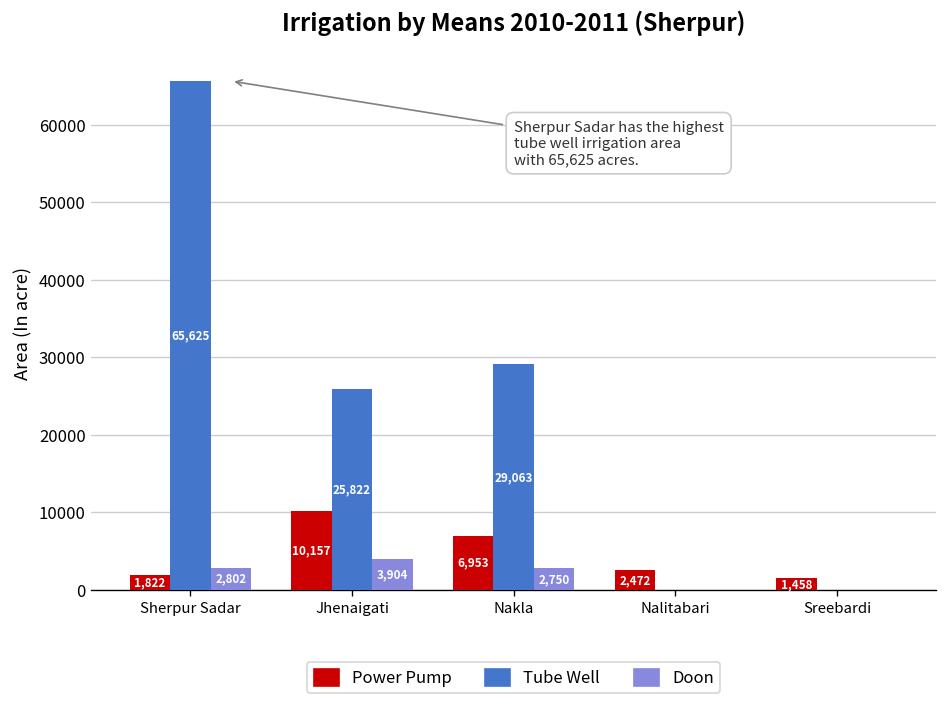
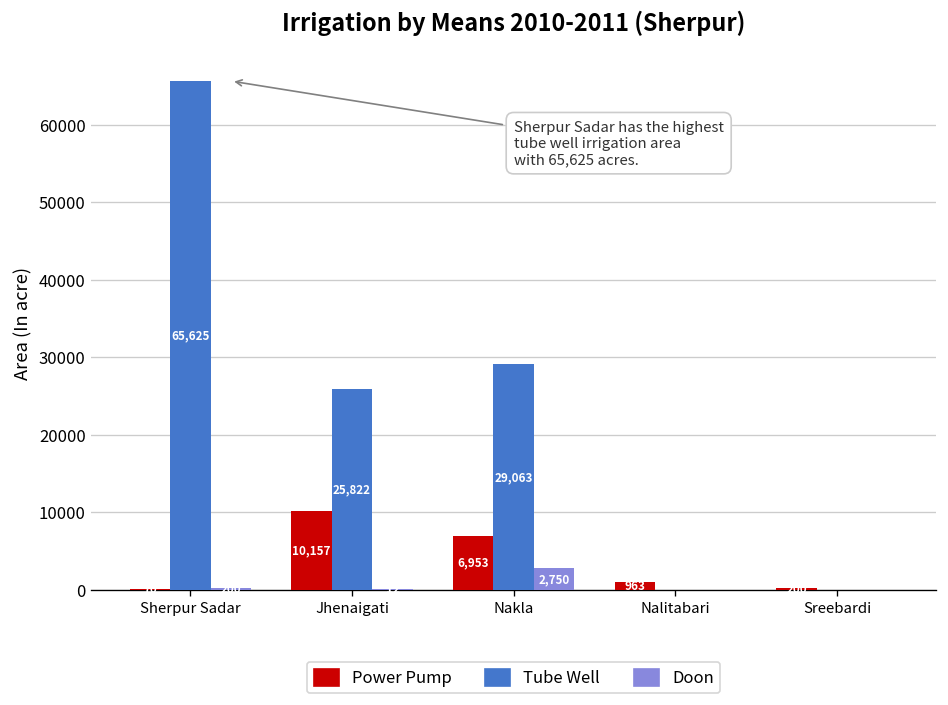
  {
    "Power Pump": {
-     "Sherpur Sadar": "2000",
+     "Sherpur Sadar": "0",
      "Jhenaigati": "10,157",
      "Nakla": "6,953",
-     "Nalitabari": "2,472",
-     "Sreebardi": "1000"
+     "Nalitabari": "963",
+     "Sreebardi": "0"
    },
    "Tube Well": {
      "Sherpur Sadar": "65,625",
      "Jhenaigati": "25,822",
      "Nakla": "29,063"
    },
    "Doon": {
-     "Sherpur Sadar": "3000",
-     "Jhenaigati": "4000",
+     "Sherpur Sadar": "0",
+     "Jhenaigati": "0",
      "Nalitabari": "0",
      "Sreebardi": "0"
    }
  }
